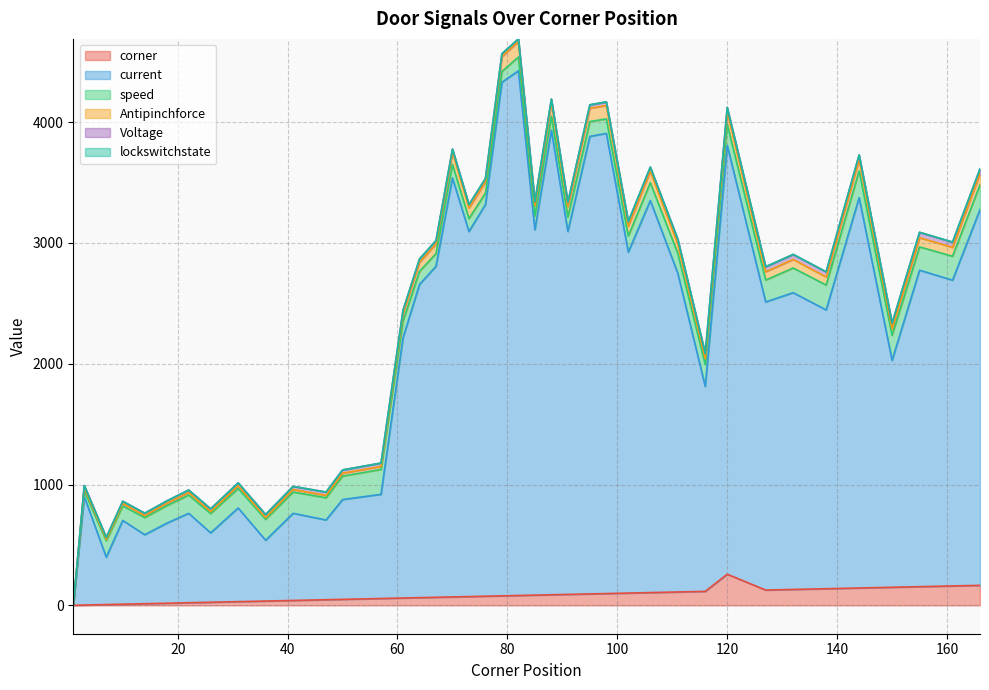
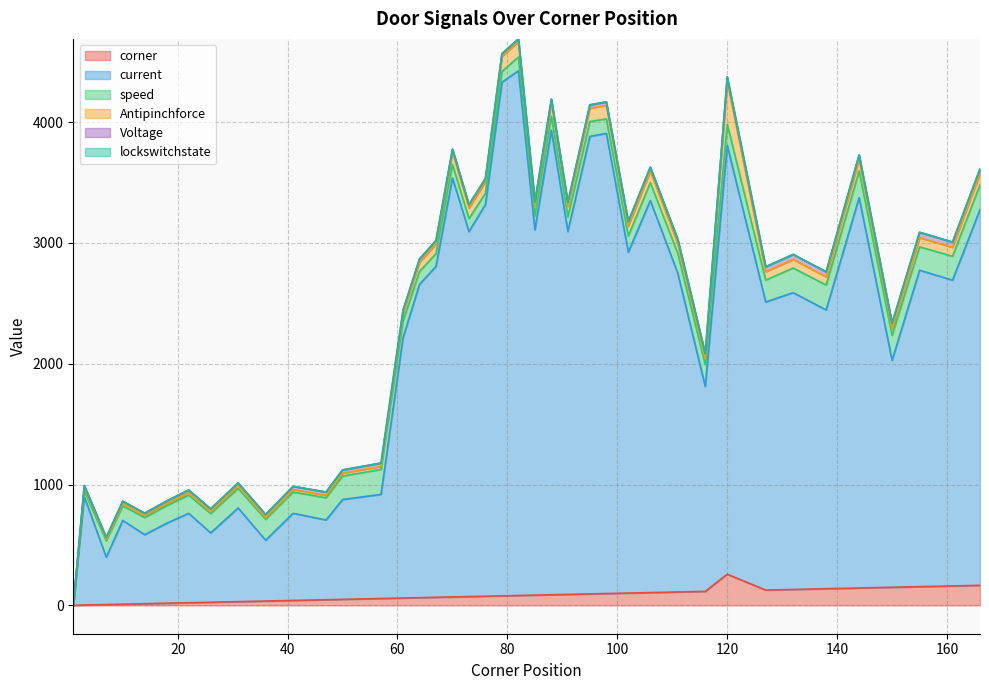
  {
    "corner": {
      "120": 260
    },
    "Antipinchforce": {
-     "120": 100
+     "120": 360
    }
  }
